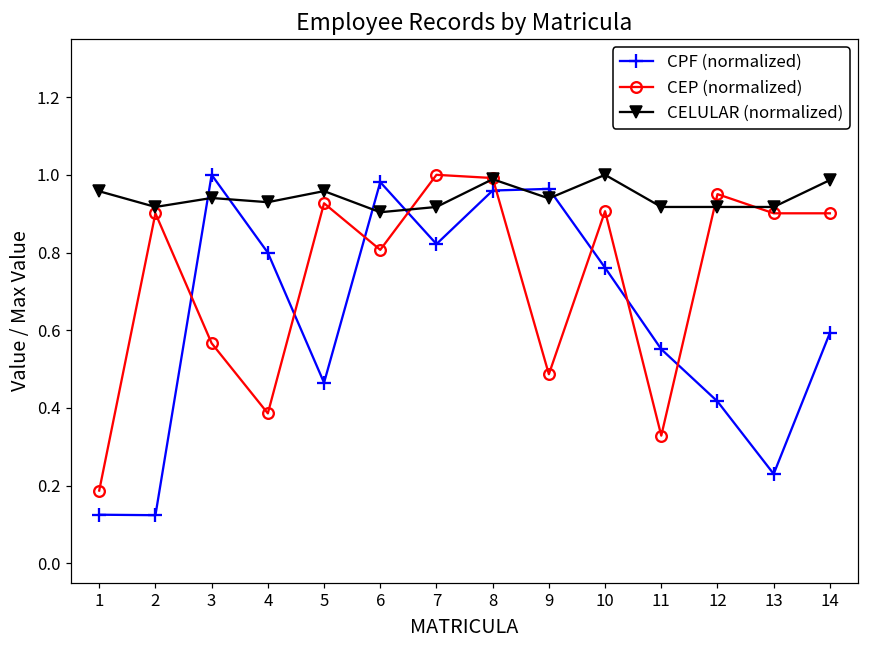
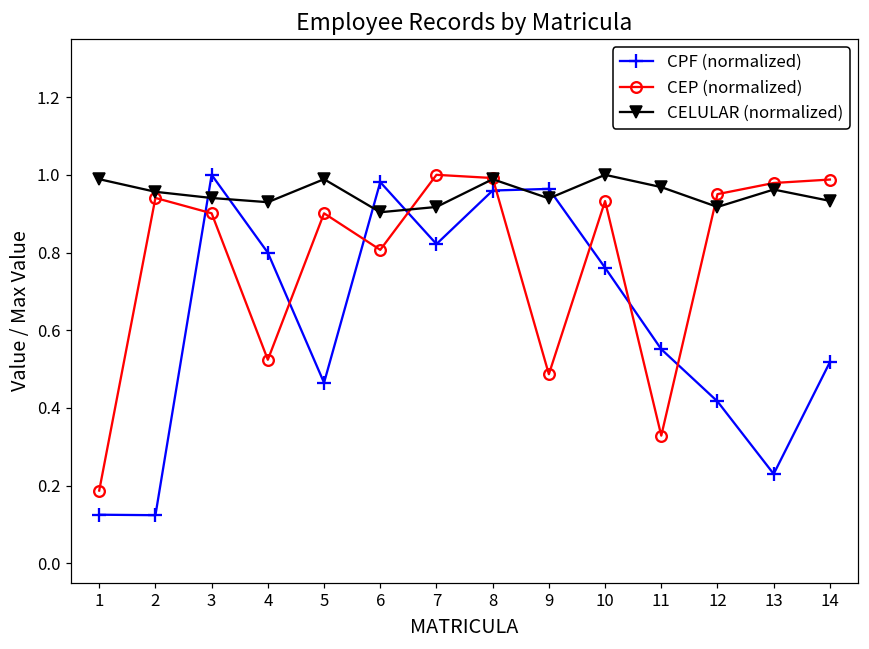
  {
    "CPF (normalized)": {
      "1": 0.12,
      "2": 0.12,
      "3": 1.00,
      "4": 0.80,
      "5": 0.46,
      "6": 0.98,
      "7": 0.82,
      "8": 0.96,
      "9": 0.96,
      "10": 0.76,
      "11": 0.55,
      "12": 0.42,
      "13": 0.23,
-     "14": 0.59
+     "14": 0.52
    },
    "CEP (normalized)": {
      "1": 0.19,
-     "2": 0.90,
-     "3": 0.57,
-     "4": 0.39,
-     "5": 0.93,
+     "2": 0.94,
+     "3": 0.90,
+     "4": 0.52,
+     "5": 0.90,
      "6": 0.81,
      "7": 1.00,
      "9": 0.49,
-     "10": 0.91,
+     "10": 0.93,
      "11": 0.33,
      "12": 0.95,
-     "13": 0.90,
-     "14": 0.90
+     "13": 0.98,
+     "14": 0.99
    },
    "CELULAR (normalized)": {
-     "1": 0.96,
-     "2": 0.92,
+     "1": 0.99,
+     "2": 0.96,
      "3": 0.94,
      "4": 0.93,
-     "5": 0.96,
+     "5": 0.99,
      "6": 0.90,
      "7": 0.92,
      "9": 0.94,
      "10": 1.00,
-     "11": 0.92,
+     "11": 0.97,
      "12": 0.92,
-     "13": 0.92,
-     "14": 0.99
+     "13": 0.96,
+     "14": 0.93
    }
  }
